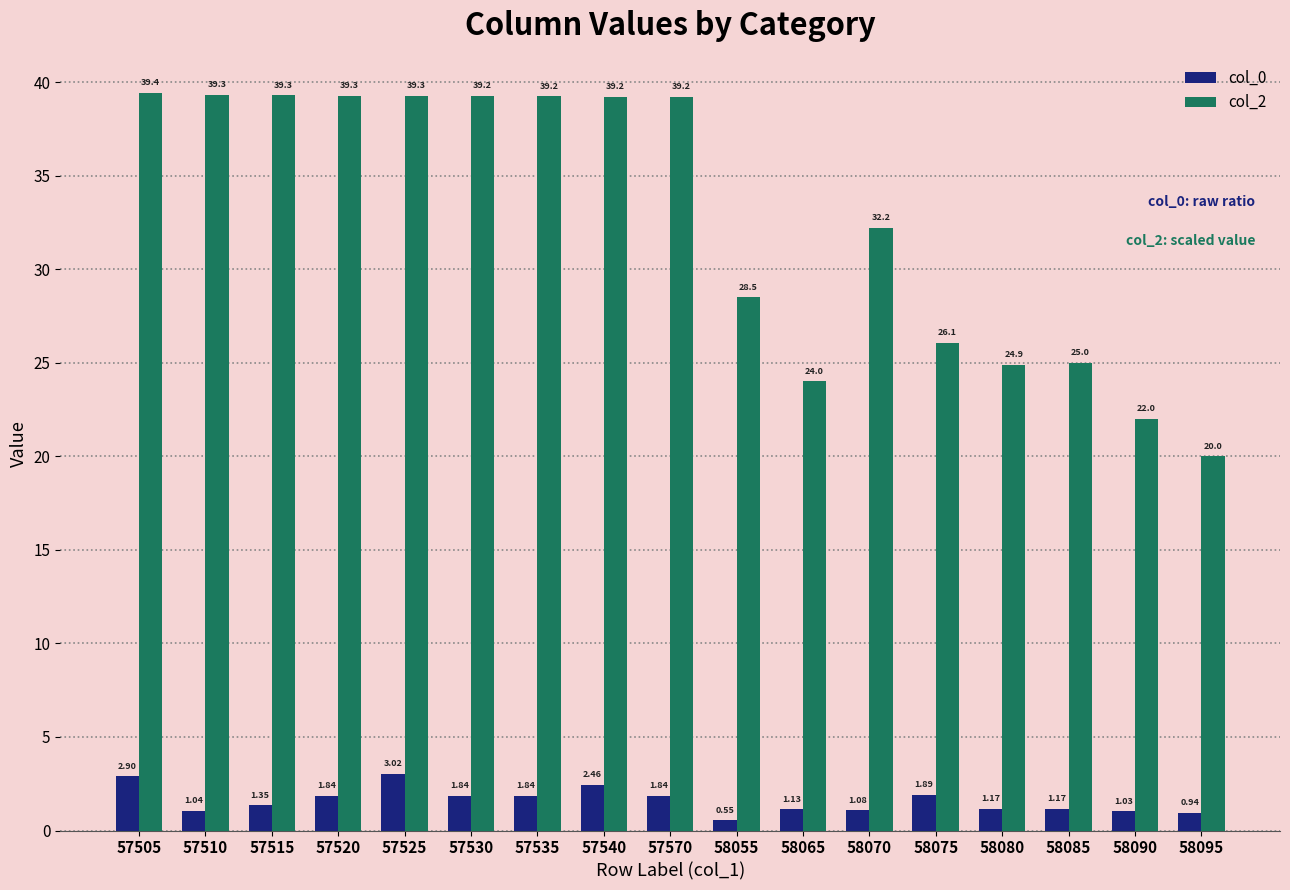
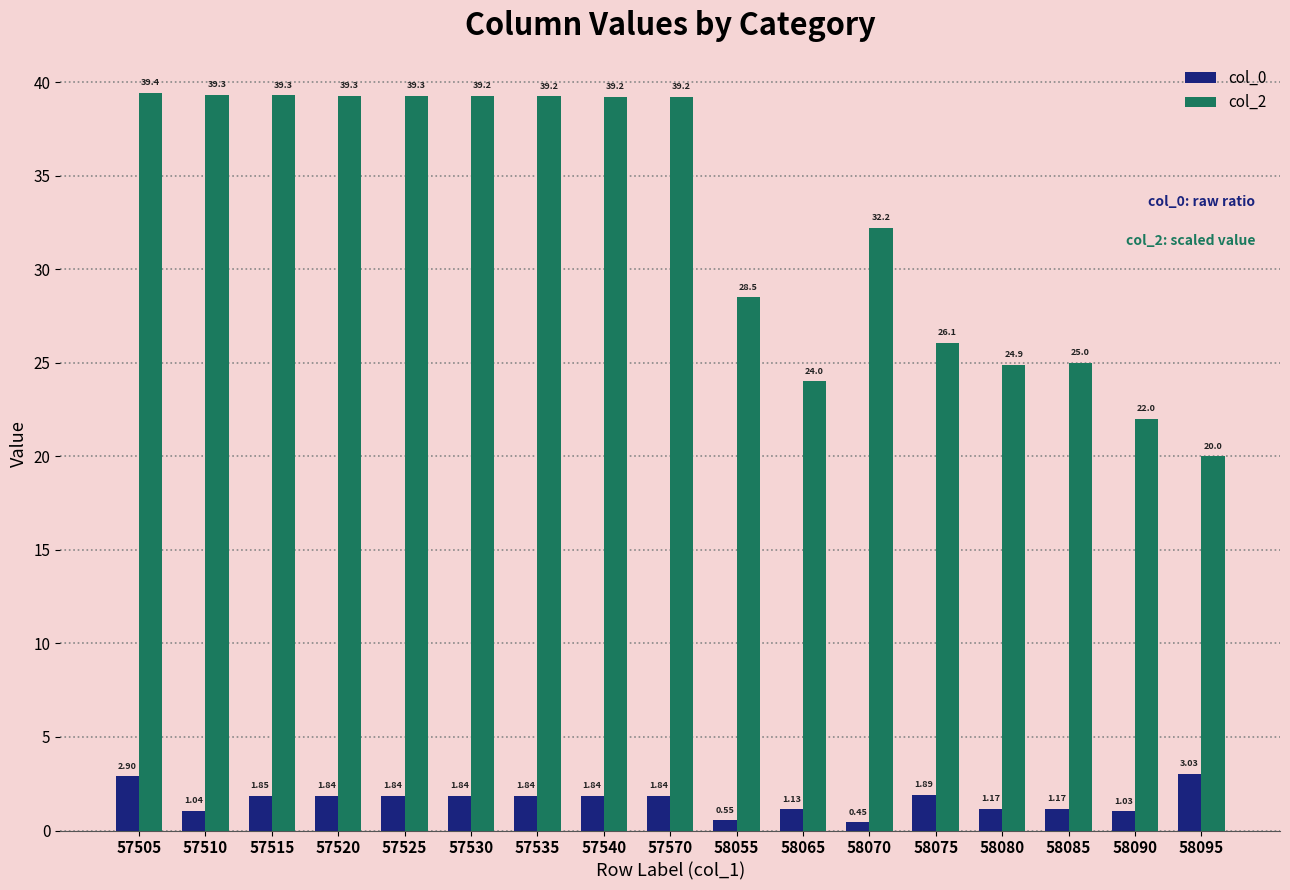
  {
    "col_0": {
      "57505": 2.90,
      "57510": 1.04,
-     "57515": 1.35,
+     "57515": 1.85,
      "57520": 1.84,
-     "57525": 3.02,
+     "57525": 1.84,
      "57530": 1.84,
      "57535": 1.84,
-     "57540": 2.46,
+     "57540": 1.84,
      "57570": 1.84,
      "58055": 0.55,
      "58065": 1.13,
-     "58070": 1.08,
+     "58070": 0.45,
      "58075": 1.89,
      "58080": 1.17,
      "58085": 1.17,
      "58090": 1.03,
-     "58095": 0.94
+     "58095": 3.03
    },
    "col_2": {
      "57505": 39.4,
      "57510": 39.3,
      "57515": 39.3,
      "57520": 39.3,
      "57525": 39.3,
      "57530": 39.2,
      "57535": 39.2,
      "57540": 39.2,
      "57570": 39.2,
      "58055": 28.5,
      "58065": 24.0,
      "58070": 32.2,
      "58075": 26.1,
      "58080": 24.9,
      "58085": 25.0,
      "58090": 22.0,
      "58095": 20.0
    }
  }
